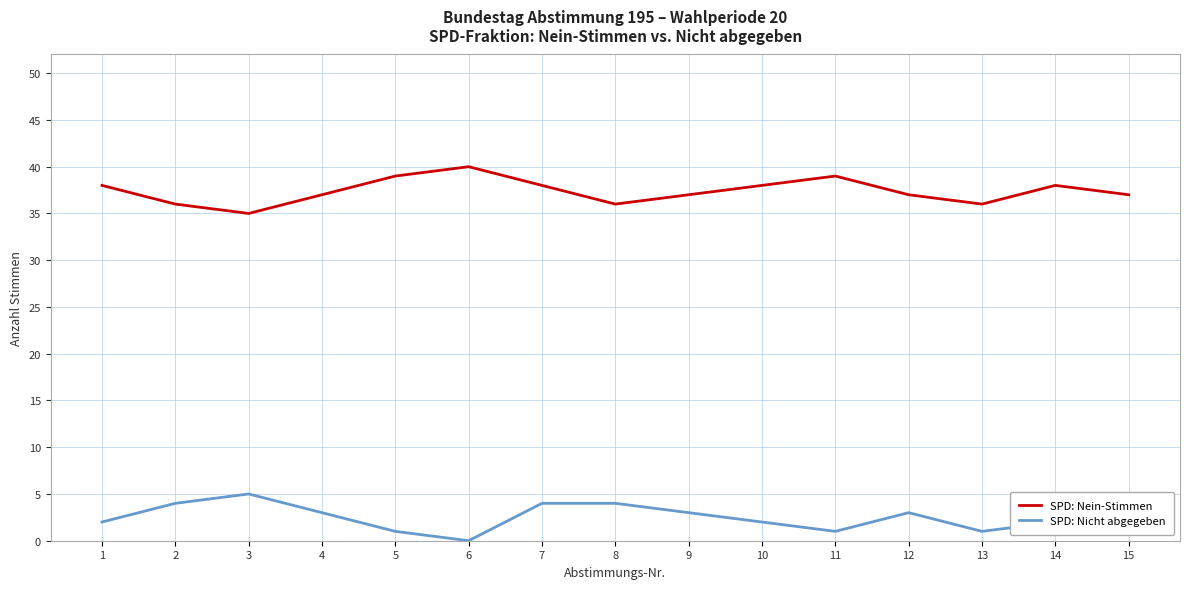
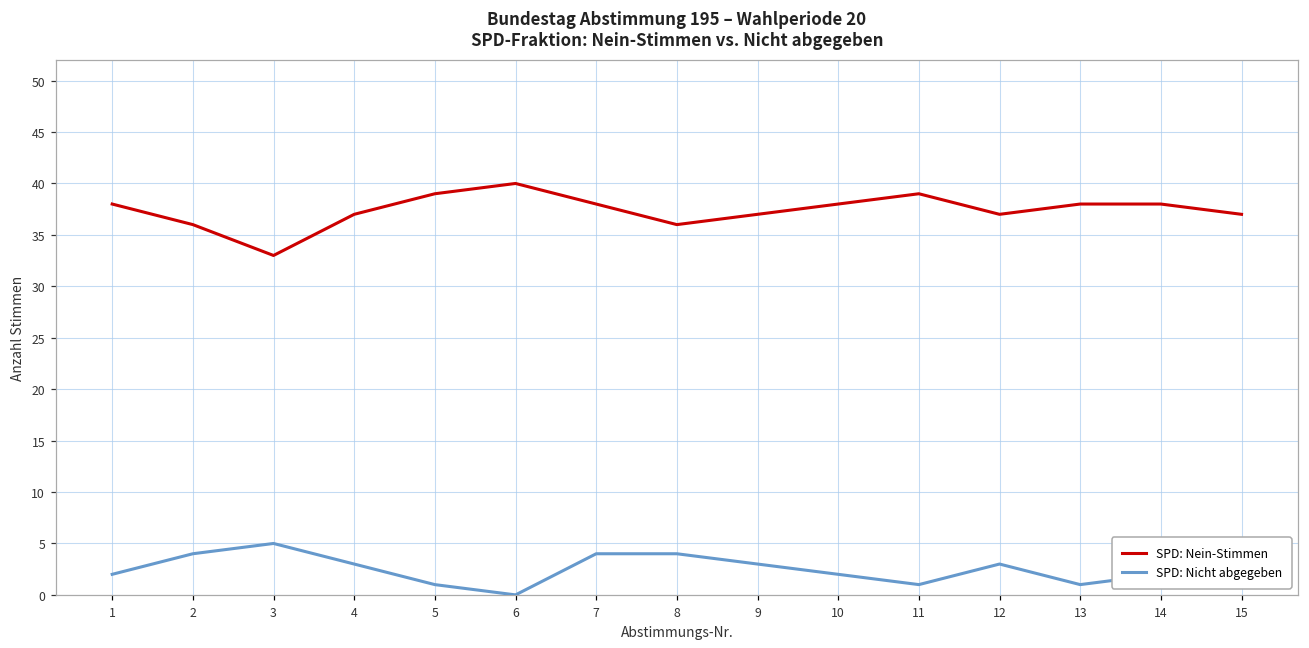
  {
    "SPD: Nein-Stimmen": {
      "1": 38,
      "2": 36,
-     "3": 35,
+     "3": 33,
      "4": 37,
      "5": 39,
      "6": 40,
      "7": 38,
      "8": 36,
      "9": 37,
      "10": 38,
      "11": 39,
      "12": 37,
-     "13": 36,
+     "13": 38,
      "14": 38,
      "15": 37
    },
    "SPD: Nicht abgegeben": {
      "1": 2,
      "2": 4,
      "3": 5,
      "4": 3,
      "5": 1,
      "6": 0,
      "7": 4,
      "8": 4,
      "9": 3,
      "10": 2,
      "11": 1,
      "12": 3,
      "13": 1
    }
  }
